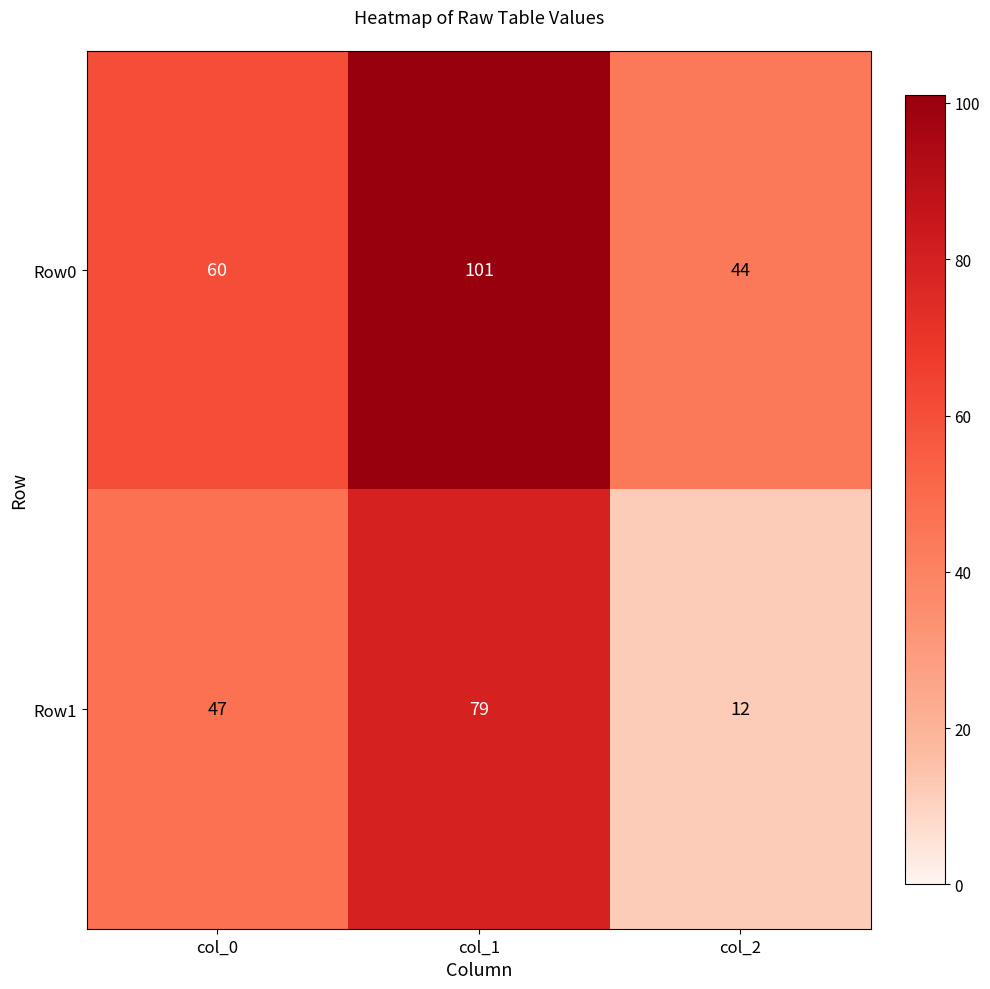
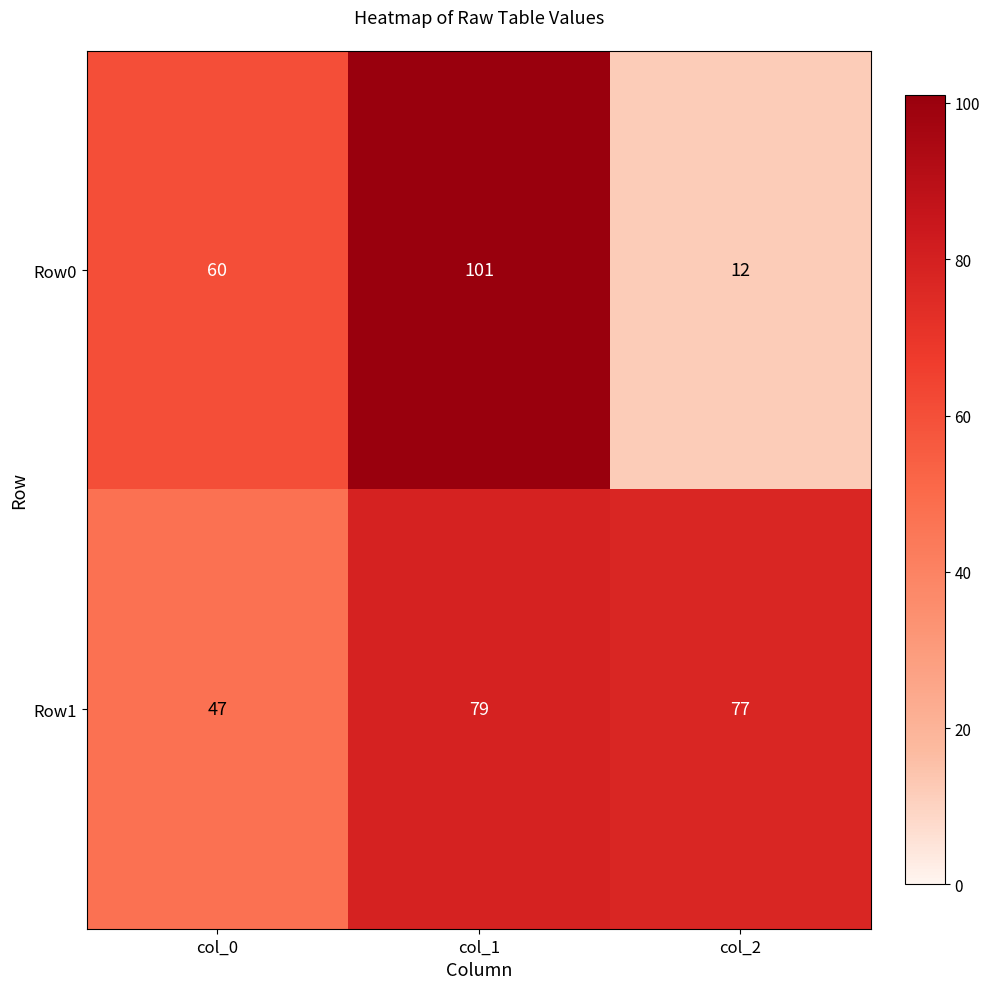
  {
    "Row0": {
      "col_0": 60,
      "col_1": 101,
-     "col_2": 44
+     "col_2": 12
    },
    "Row1": {
      "col_0": 47,
      "col_1": 79,
-     "col_2": 12
+     "col_2": 77
    }
  }
